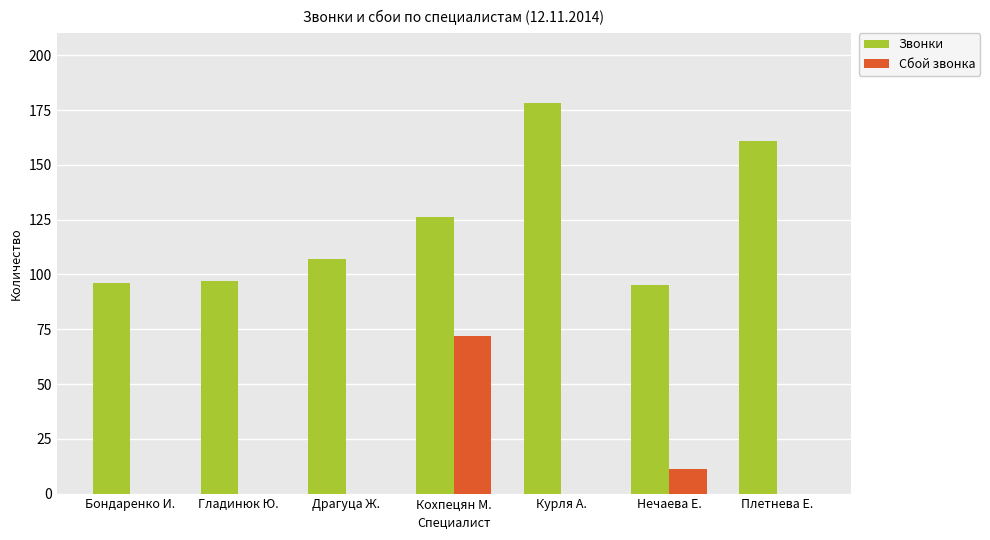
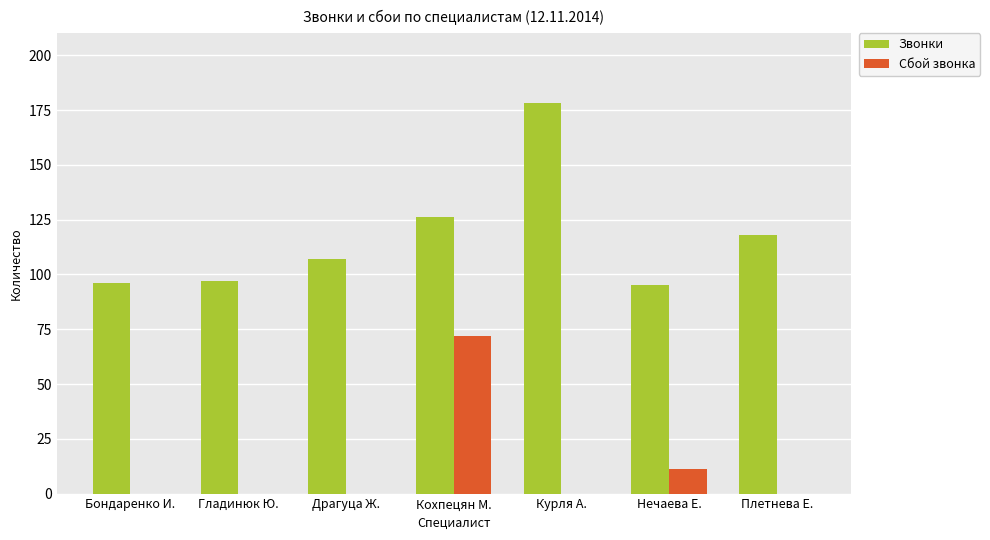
  {
    "Звонки": {
      "Бондаренко И.": 96,
      "Гладинюк Ю.": 97,
      "Драгуца Ж.": 107,
      "Кохпецян М.": 126,
      "Курля А.": 178,
      "Нечаева Е.": 95,
-     "Плетнева Е.": 161
+     "Плетнева Е.": 118
    },
    "Сбой звонка": {
      "Бондаренко И.": 0,
      "Гладинюк Ю.": 0,
      "Драгуца Ж.": 0,
      "Кохпецян М.": 72,
      "Курля А.": 0,
      "Нечаева Е.": 11,
      "Плетнева Е.": 0
    }
  }
